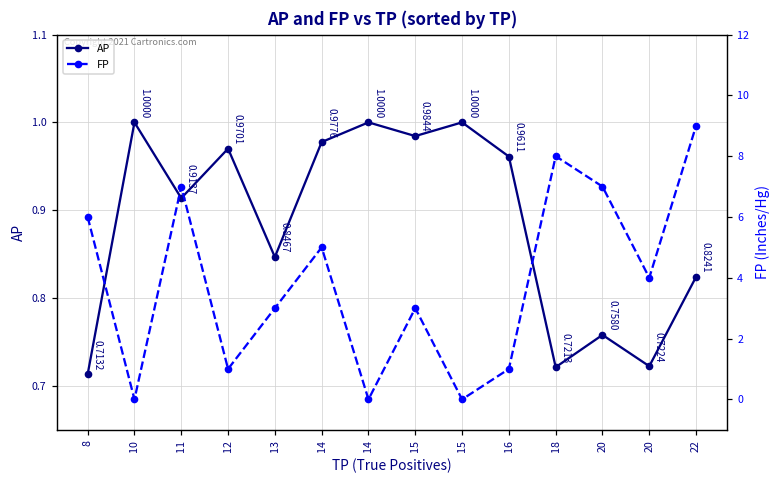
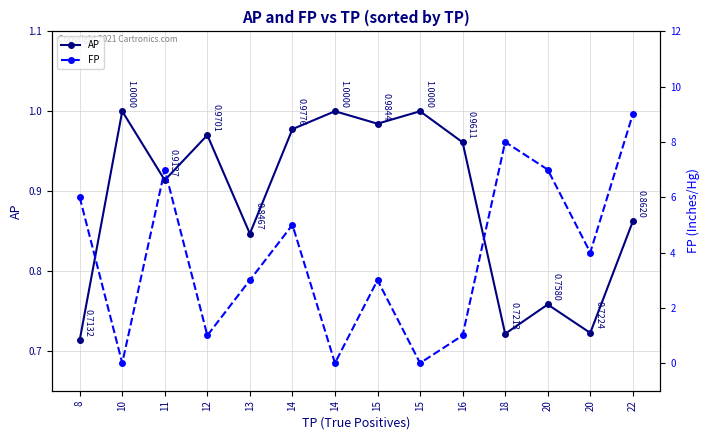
  {
    "AP": {
      "8": 0.7132,
      "10": 1.0000,
      "11": 0.9137,
      "12": 0.9701,
      "13": 0.8467,
      "16": 0.9611,
      "18": 0.7213,
-     "22": 0.8241
+     "22": 0.8620
    }
  }
